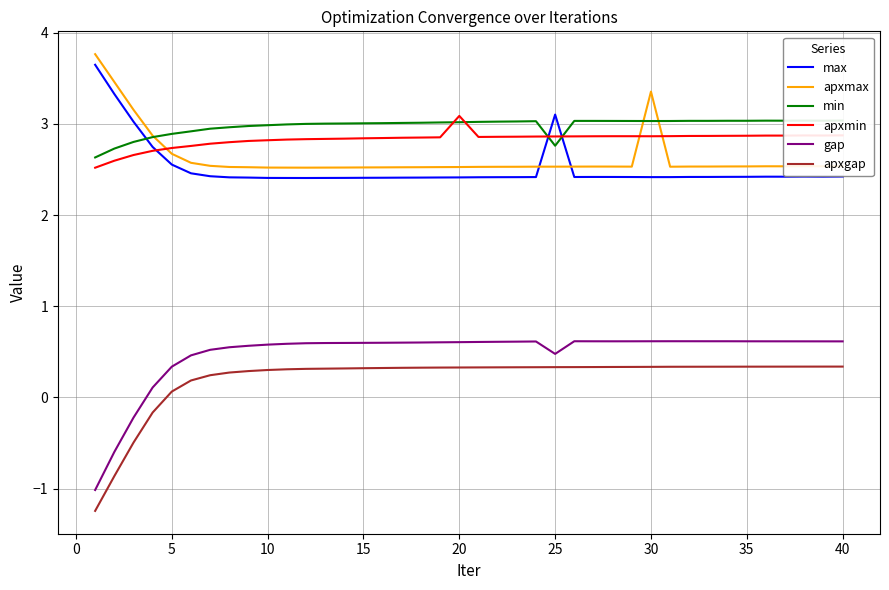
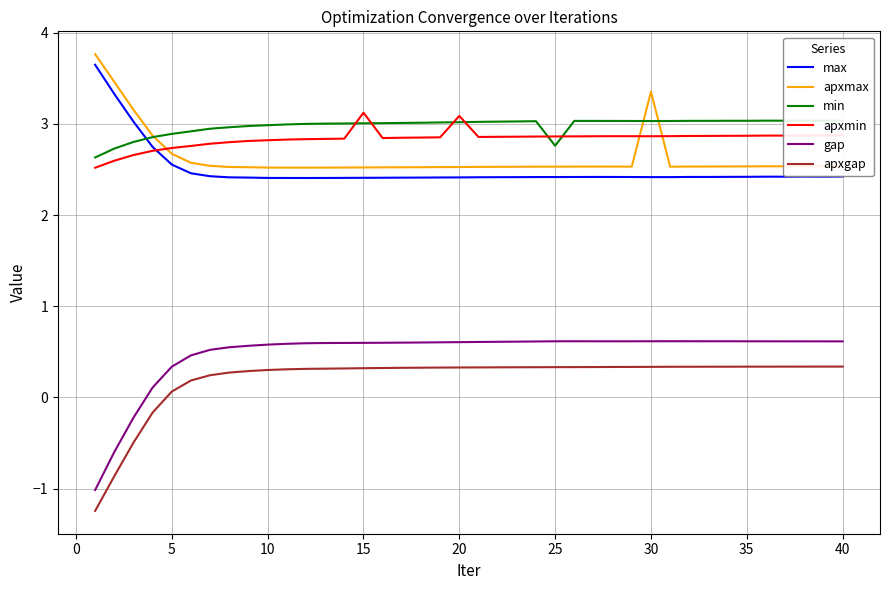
  {
    "max": {
      "5": 2.6,
      "10": 2.4,
      "15": 2.4,
      "20": 2.4,
-     "25": 3.1,
+     "25": 2.4,
      "30": 2.4,
      "35": 2.4,
      "40": 2.4
    },
    "apxmax": {
      "5": 2.7,
      "10": 2.5,
      "15": 2.5,
      "20": 2.5,
      "25": 2.5,
      "30": 3.4,
      "35": 2.5
    },
    "min": {
      "5": 2.9,
      "10": 3.0,
      "15": 3.0,
      "20": 3.0,
      "25": 2.8,
      "30": 3.0,
      "35": 3.0
    },
    "apxmin": {
      "5": 2.7,
      "10": 2.8,
-     "15": 2.8,
+     "15": 3.1,
      "20": 3.1,
      "25": 2.9,
      "30": 2.9,
      "35": 2.9
    },
    "gap": {
      "5": 0.3,
      "10": 0.6,
      "15": 0.6,
      "20": 0.6,
-     "25": 0.5,
+     "25": 0.6,
      "30": 0.6,
      "35": 0.6,
      "40": 0.6
    },
    "apxgap": {
      "5": 0.1,
      "10": 0.3,
      "15": 0.3,
      "20": 0.3,
      "25": 0.3,
      "30": 0.3,
      "35": 0.3,
      "40": 0.3
    }
  }
